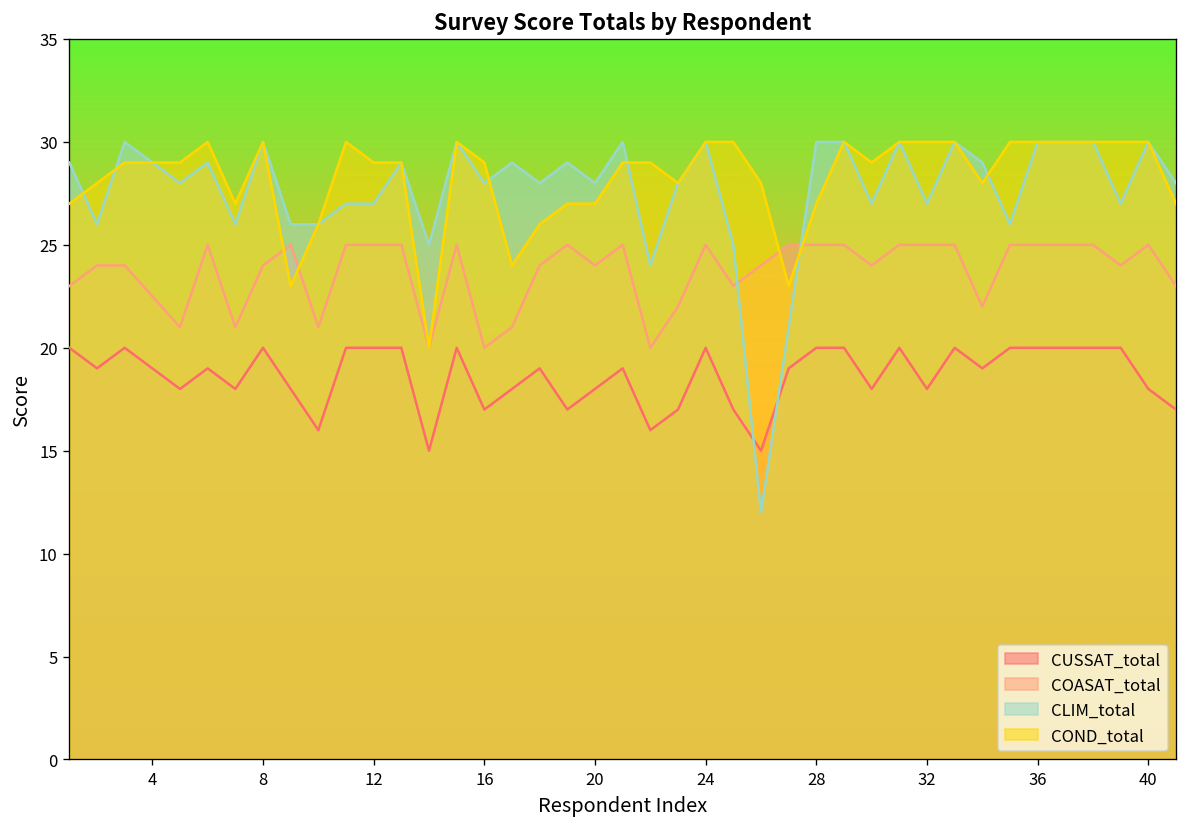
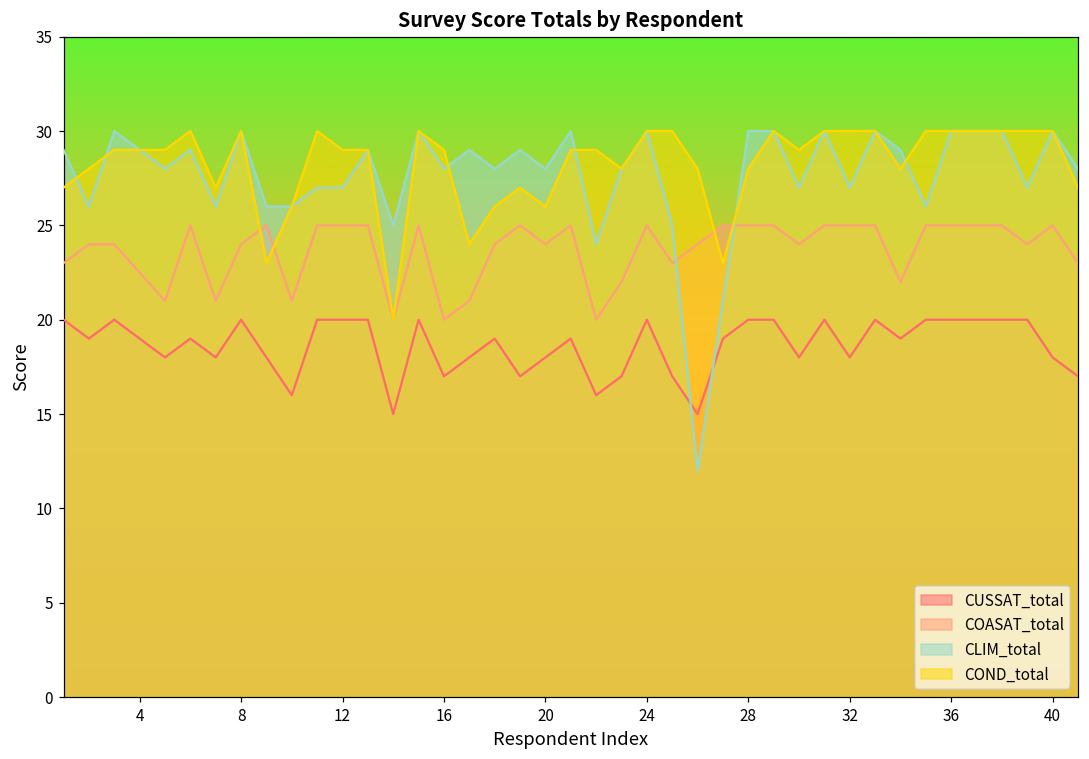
  {
    "CLIM_total": {
      "12": 27,
      "16": 28,
      "20": 28,
      "28": 30,
      "32": 27
    },
    "COND_total": {
      "12": 29,
      "16": 29,
-     "20": 27,
-     "28": 27,
+     "20": 26,
+     "28": 28,
      "32": 30
    }
  }
